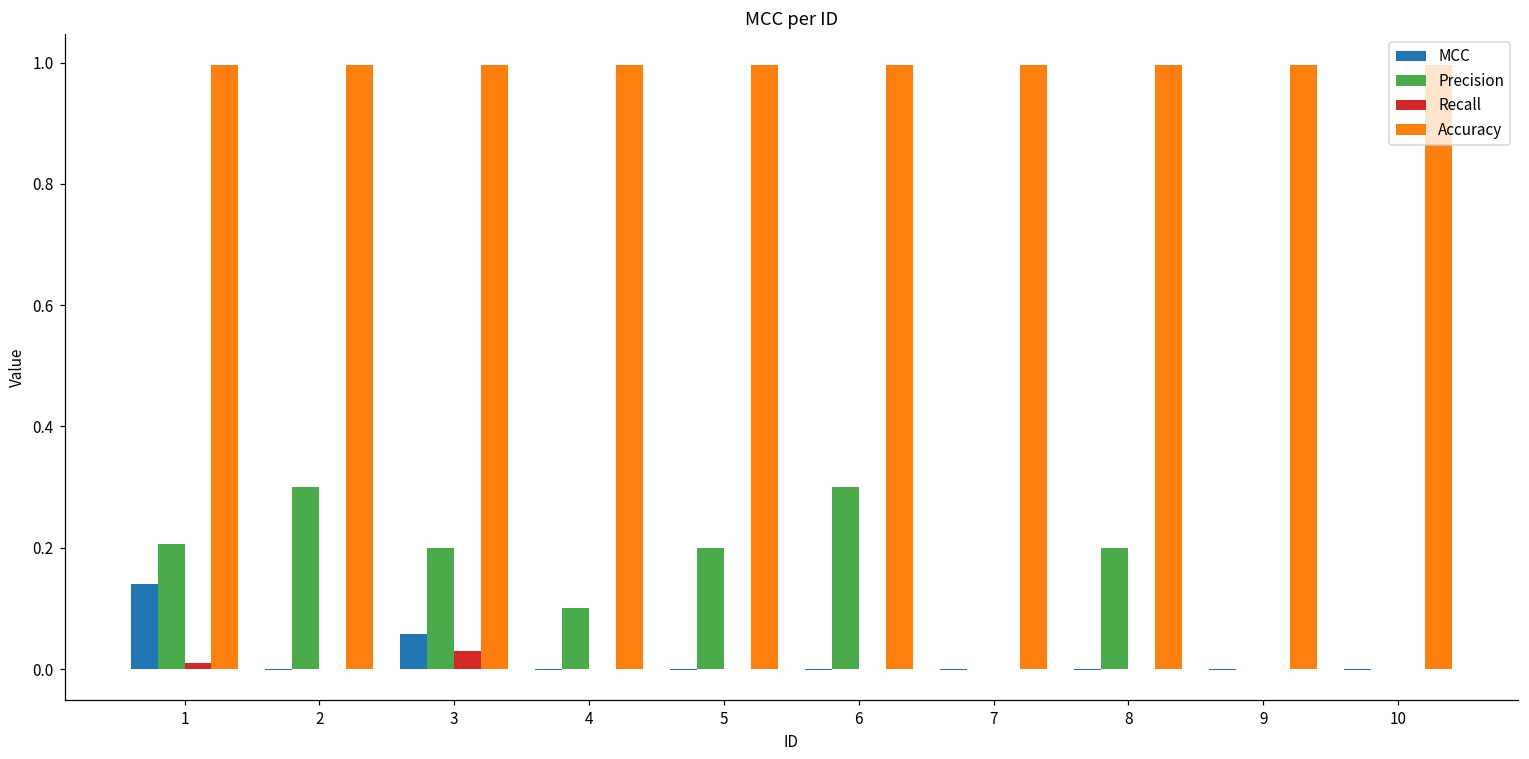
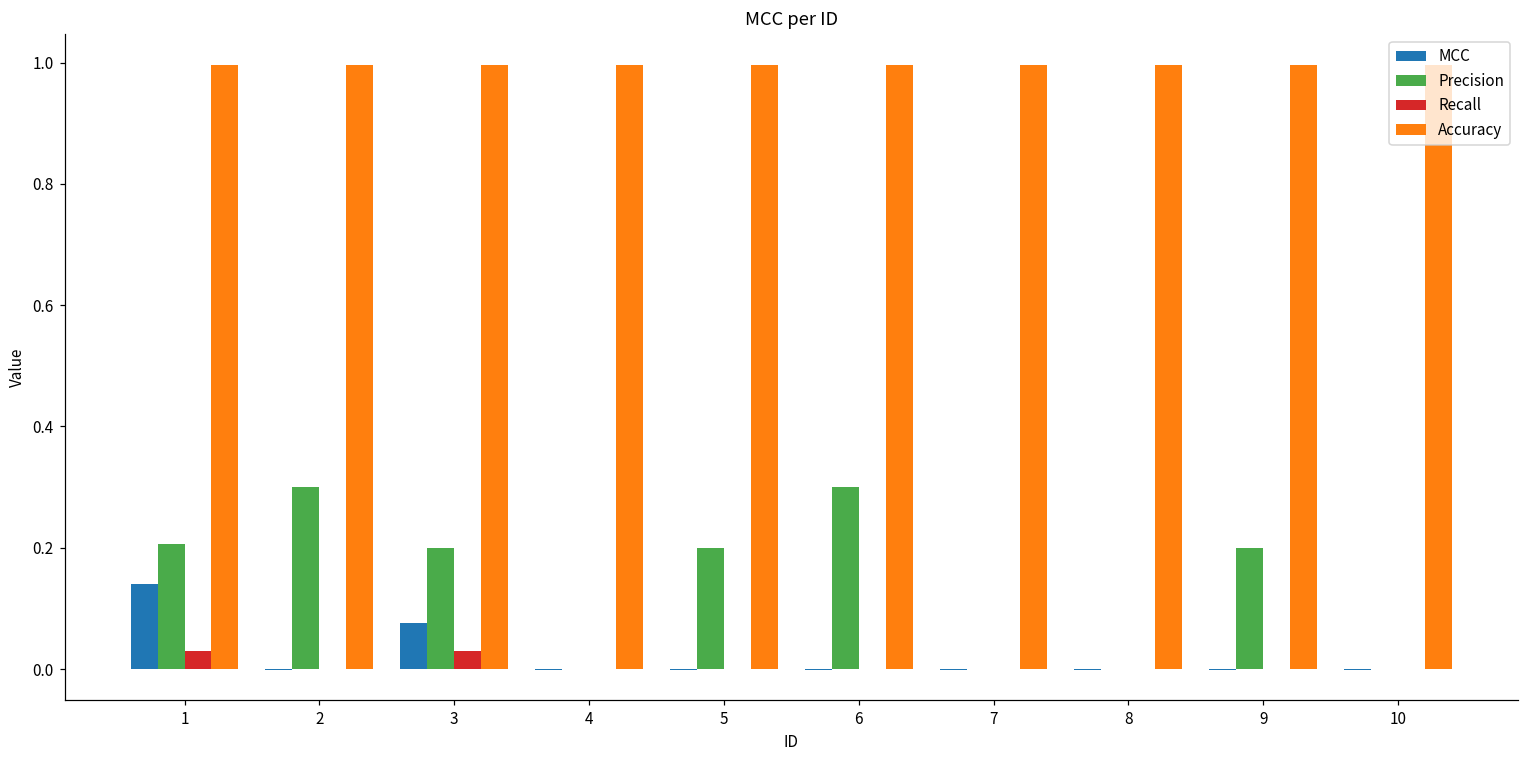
  {
    "MCC": {
      "1": 0.14,
-     "3": 0.06
+     "3": 0.08
    },
    "Precision": {
      "1": 0.21,
      "2": 0.3,
      "3": 0.2,
-     "4": 0.1,
+     "4": 0.0,
      "5": 0.2,
      "6": 0.3,
      "7": 0.0,
-     "8": 0.2,
-     "9": 0.0,
+     "8": 0.0,
+     "9": 0.2,
      "10": 0.0
    },
    "Recall": {
-     "1": 0.01,
+     "1": 0.03,
      "2": 0.00,
      "3": 0.03,
      "4": 0.00,
      "5": 0.00,
      "6": 0.00,
      "7": 0.00,
      "8": 0.00,
      "9": 0.00,
      "10": 0.00
    },
    "Accuracy": {
      "1": 1.00,
      "2": 1.00,
      "3": 1.00,
      "4": 1.00,
      "5": 1.00,
      "6": 1.00,
      "7": 1.00,
      "8": 1.00,
      "9": 1.00
    }
  }
